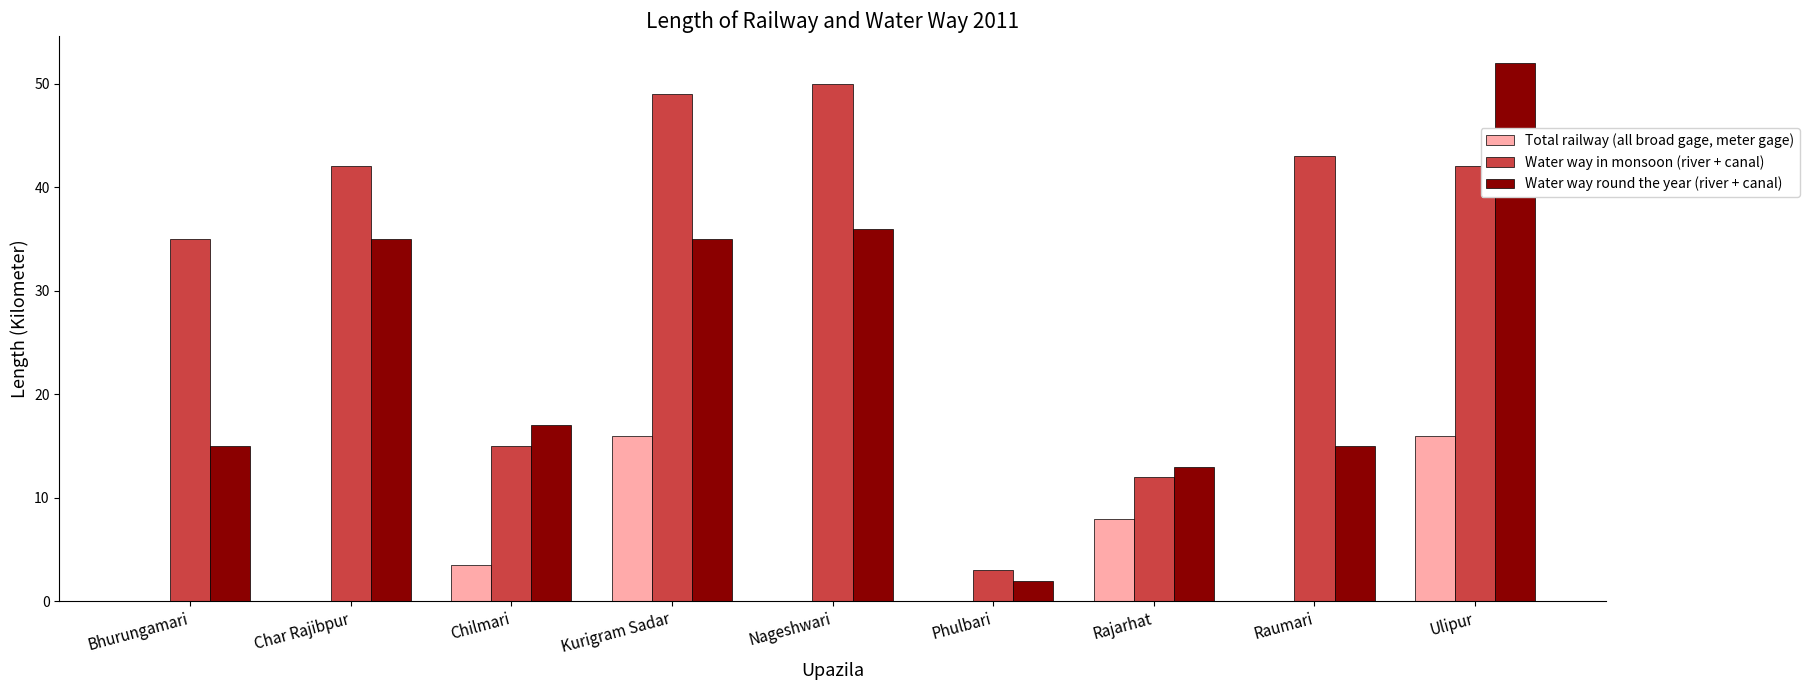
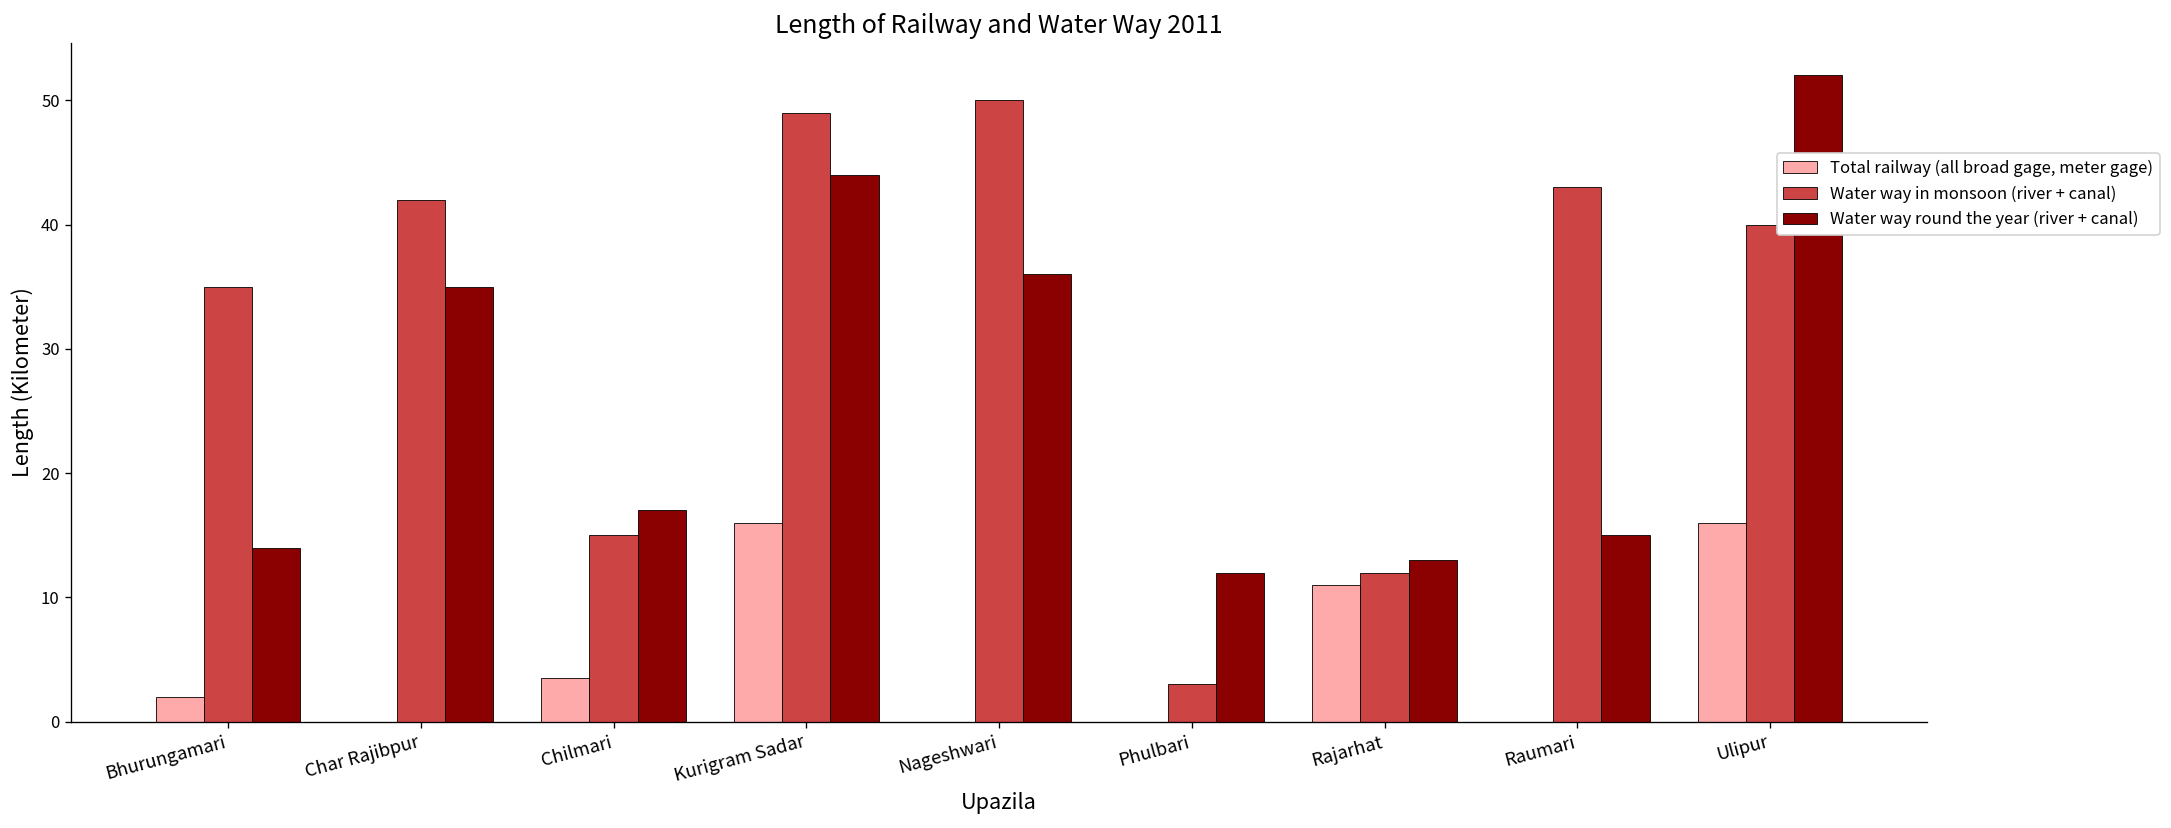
  {
    "Total railway (all broad gage, meter gage)": {
-     "Bhurungamari": 0,
+     "Bhurungamari": 2,
      "Char Rajibpur": 0,
      "Chilmari": 3.5,
      "Kurigram Sadar": 16,
      "Nageshwari": 0,
      "Phulbari": 0,
-     "Rajarhat": 8,
+     "Rajarhat": 11,
      "Raumari": 0,
      "Ulipur": 16
    },
    "Water way in monsoon (river + canal)": {
      "Bhurungamari": 35,
      "Char Rajibpur": 42,
      "Chilmari": 15,
      "Kurigram Sadar": 49,
      "Nageshwari": 50,
      "Phulbari": 3,
      "Rajarhat": 12,
      "Raumari": 43,
-     "Ulipur": 42
+     "Ulipur": 40
    },
    "Water way round the year (river + canal)": {
-     "Bhurungamari": 15,
+     "Bhurungamari": 14,
      "Char Rajibpur": 35,
      "Chilmari": 17,
-     "Kurigram Sadar": 35,
+     "Kurigram Sadar": 44,
      "Nageshwari": 36,
-     "Phulbari": 2,
+     "Phulbari": 12,
      "Rajarhat": 13,
      "Raumari": 15,
      "Ulipur": 52
    }
  }
